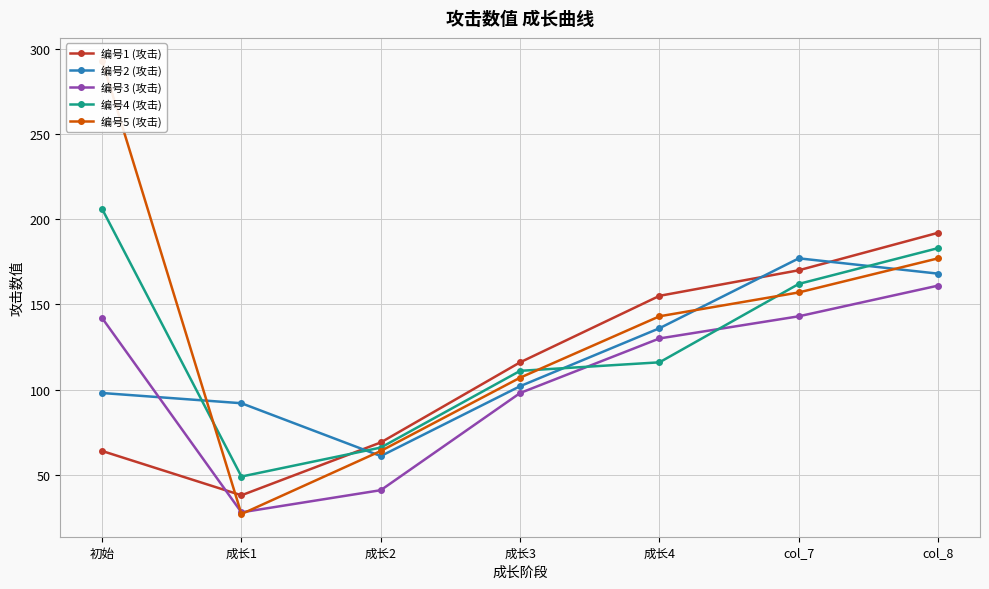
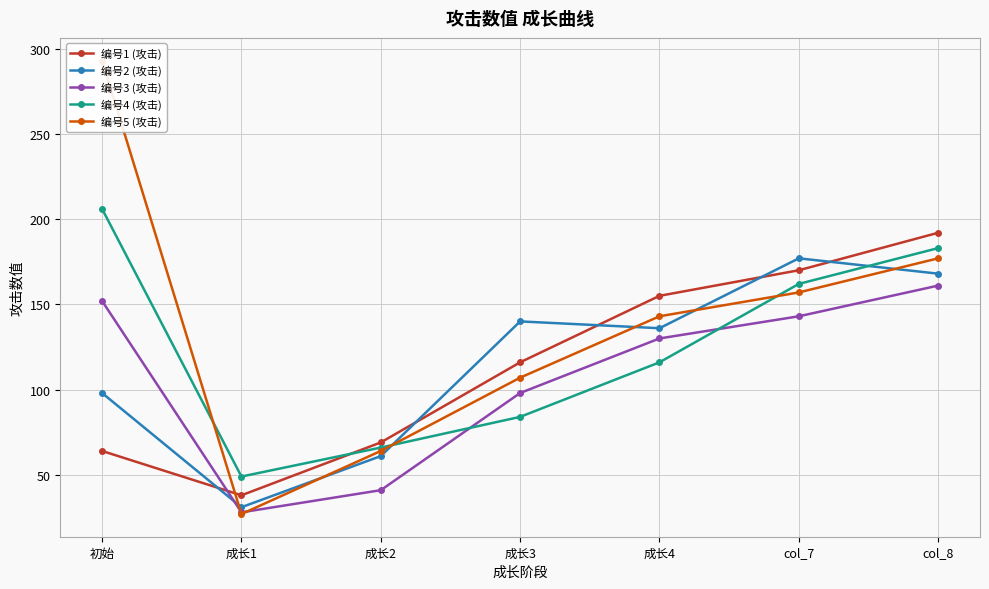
  {
    "编号2 (攻击)": {
      "初始": 98,
-     "成长1": 92,
+     "成长1": 31,
      "成长2": 61,
-     "成长3": 102,
+     "成长3": 140,
      "成长4": 136,
      "col_7": 177,
      "col_8": 168
    },
    "编号3 (攻击)": {
-     "初始": 142,
+     "初始": 152,
      "成长2": 41,
      "成长3": 98,
      "成长4": 130,
      "col_7": 143,
      "col_8": 161
    },
    "编号4 (攻击)": {
      "初始": 206,
      "成长1": 49,
      "成长2": 66,
-     "成长3": 111,
+     "成长3": 84,
      "成长4": 116,
      "col_7": 162,
      "col_8": 183
    }
  }
